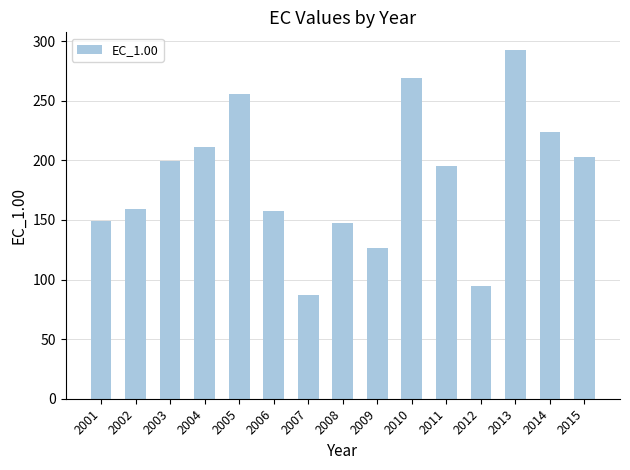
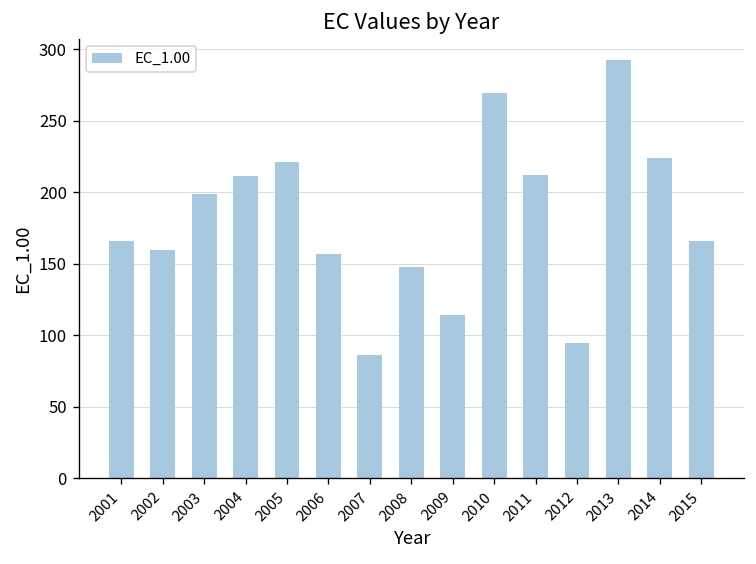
  {
-   "2001": 149,
+   "2001": 166,
    "2002": 159,
    "2003": 199,
    "2004": 211,
-   "2005": 255,
+   "2005": 221,
    "2006": 157,
    "2007": 87,
    "2008": 148,
-   "2009": 127,
+   "2009": 114,
    "2010": 269,
-   "2011": 195,
+   "2011": 212,
    "2012": 94,
    "2013": 293,
    "2014": 224,
-   "2015": 202
+   "2015": 166
  }
